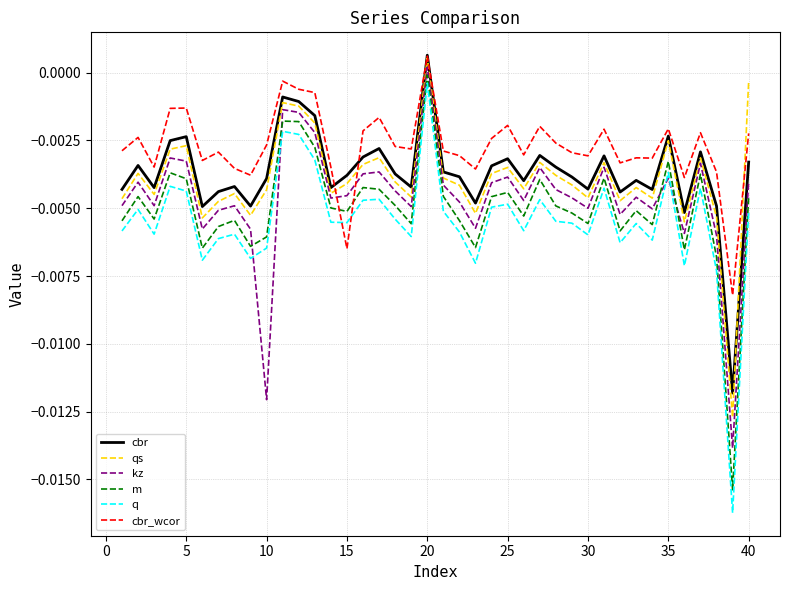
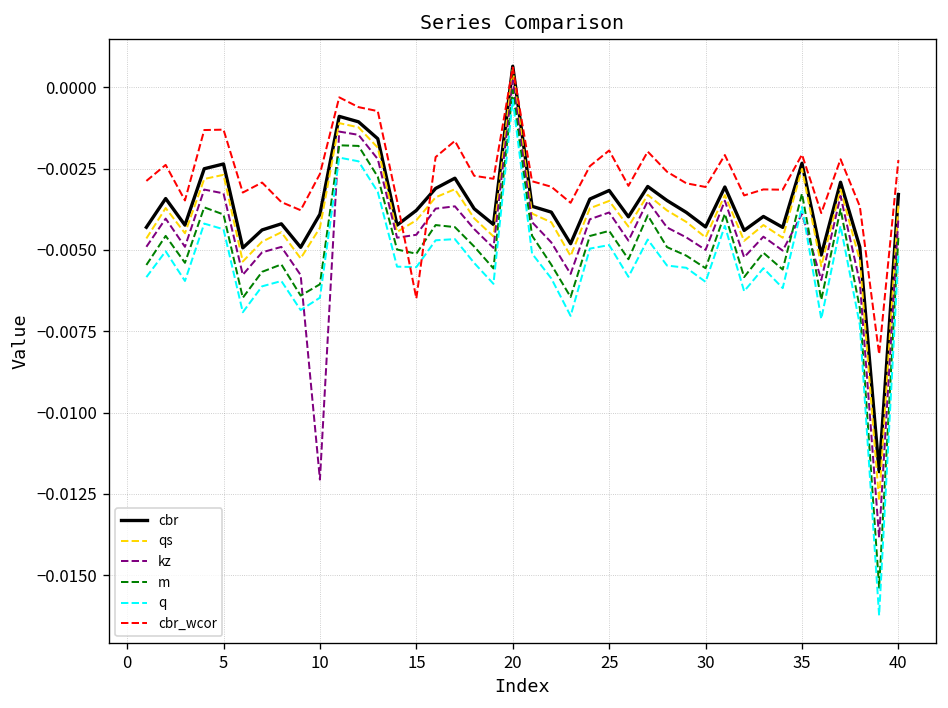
  {
    "cbr": {
      "5": -0.0024,
      "10": -0.0039,
      "15": -0.0038,
      "25": -0.0032,
      "30": -0.0043,
      "35": -0.0023,
      "40": -0.0033
    },
    "qs": {
      "5": -0.0027,
      "10": -0.0043,
      "15": -0.0041,
      "25": -0.0035,
      "30": -0.0046,
      "35": -0.0025,
-     "40": -0.0003
+     "40": -0.0036
    },
    "kz": {
      "5": -0.0033,
      "10": -0.0121,
      "15": -0.0045,
      "20": 0.0002,
      "25": -0.0039,
      "30": -0.0050,
      "35": -0.0039,
      "40": -0.0040
    },
    "m": {
      "5": -0.0039,
      "10": -0.0061,
      "15": -0.0051,
      "20": -0.0001,
      "25": -0.0044,
      "30": -0.0056,
      "35": -0.0033,
      "40": -0.0046
    },
    "q": {
      "5": -0.0044,
      "10": -0.0065,
      "15": -0.0055,
      "20": -0.0004,
      "25": -0.0049,
      "30": -0.0060,
      "35": -0.0037,
      "40": -0.0052
    },
    "cbr_wcor": {
      "5": -0.0013,
      "10": -0.0027,
      "15": -0.0065,
      "25": -0.0019,
      "30": -0.0031,
      "35": -0.0021,
      "40": -0.0022
    }
  }
